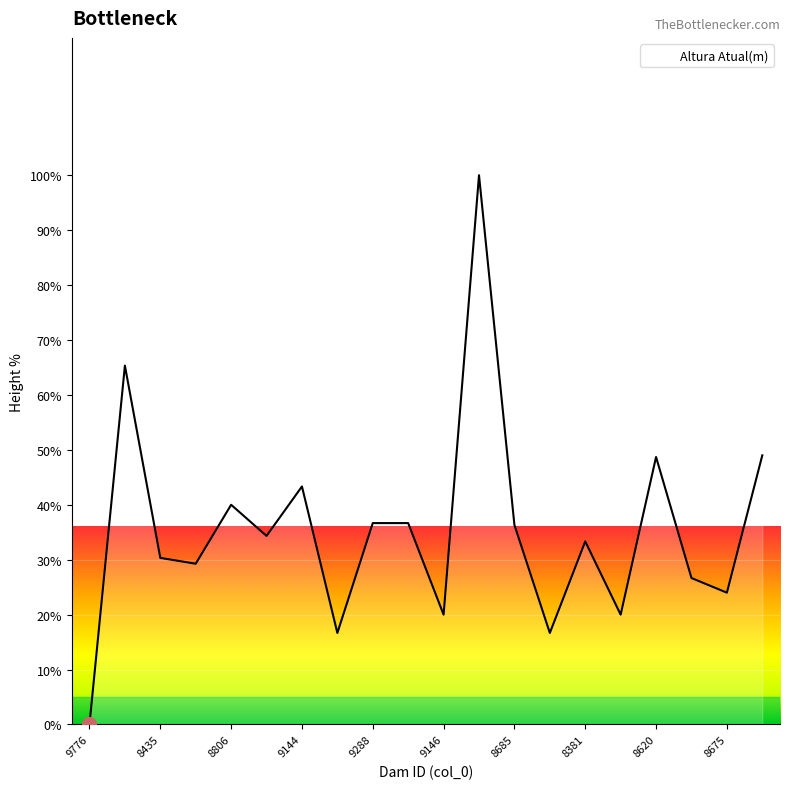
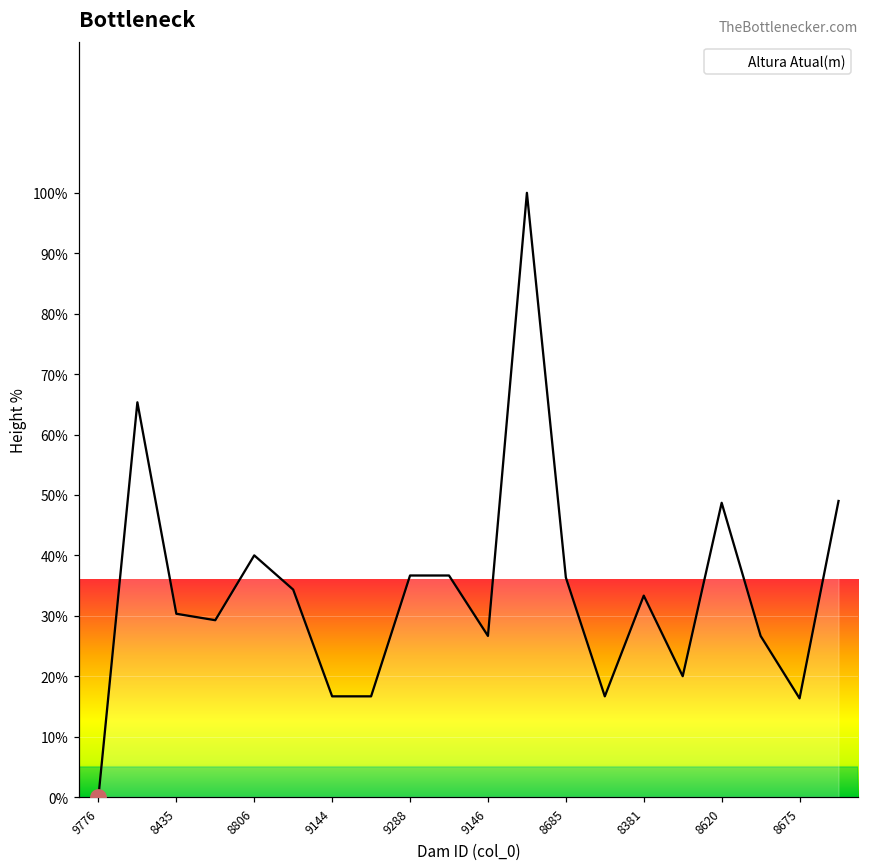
  {
    "Altura Atual(m)": {
      "8435": "30%",
      "8806": "40%",
-     "9144": "43%",
+     "9144": "17%",
      "9288": "37%",
-     "9146": "20%",
+     "9146": "27%",
      "8685": "36%",
      "8381": "33%",
      "8620": "49%",
-     "8675": "24%"
+     "8675": "16%"
    }
  }
